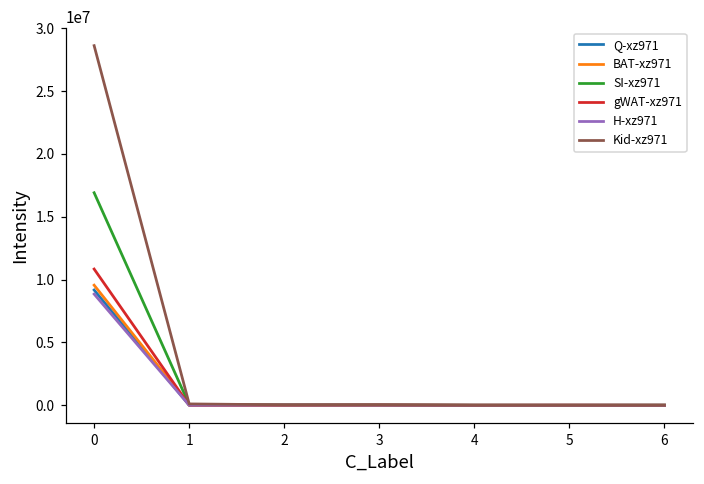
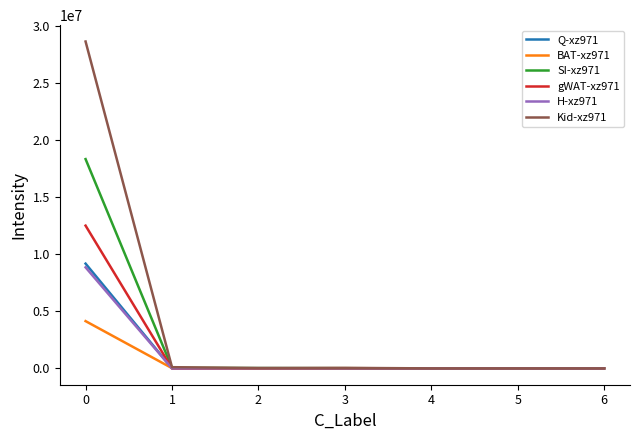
  {
    "Q-xz971": {
      "0": 9200000
    },
    "BAT-xz971": {
-     "0": 9600000
+     "0": 4100000
    },
    "SI-xz971": {
-     "0": 16900000
+     "0": 18300000
    },
    "gWAT-xz971": {
-     "0": 10800000
+     "0": 12500000
    },
    "H-xz971": {
      "0": 8800000
    },
    "Kid-xz971": {
      "0": 28600000
    }
  }
